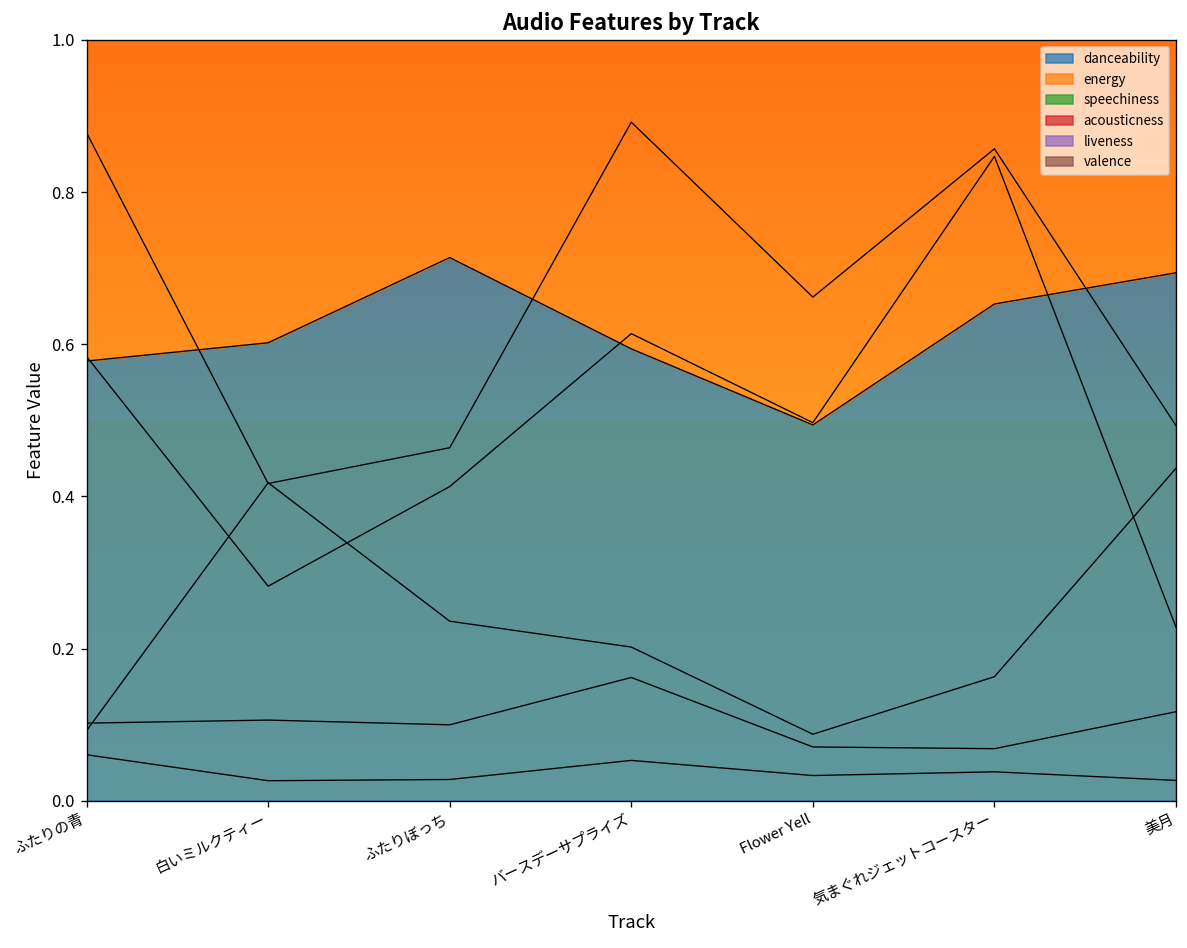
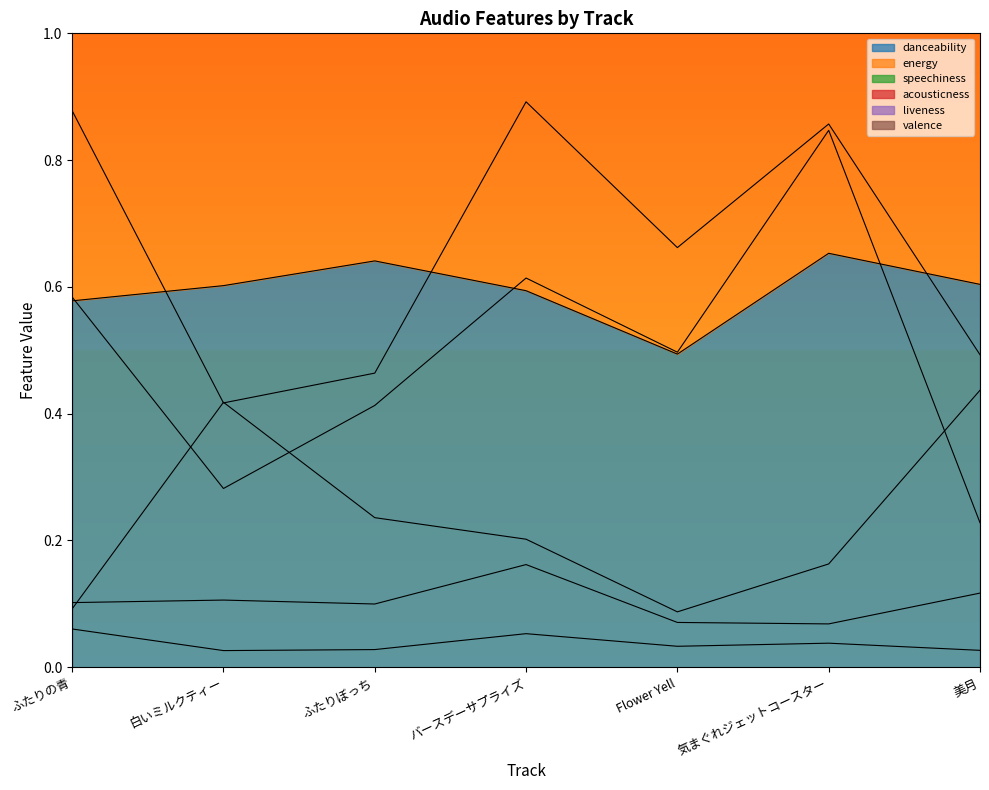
  {
    "danceability": {
      "ふたりの青": 0.58,
      "白いミルクティー": 0.60,
-     "ふたりぼっち": 0.71,
+     "ふたりぼっち": 0.64,
      "バースデーサプライズ": 0.59,
      "気まぐれジェットコースター": 0.65,
-     "美月": 0.69
+     "美月": 0.60
    }
  }
